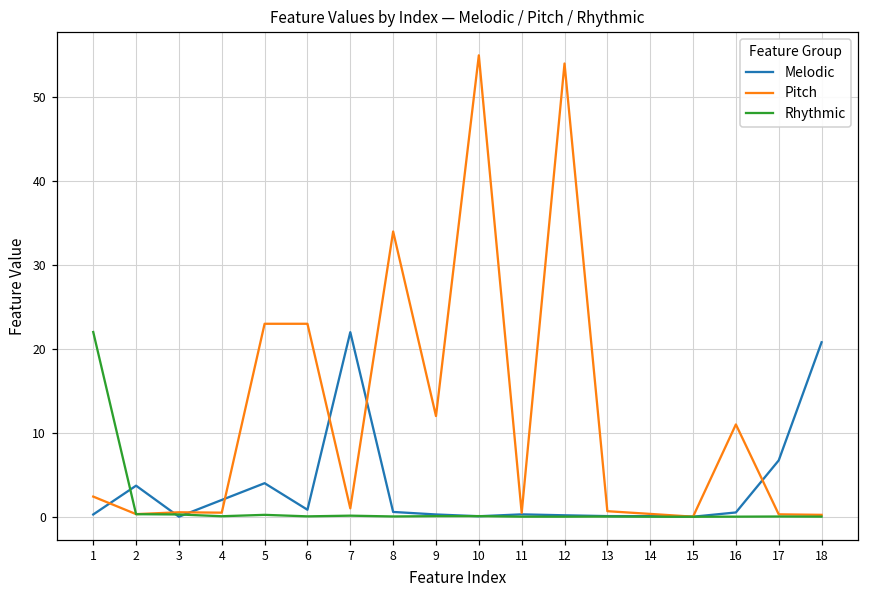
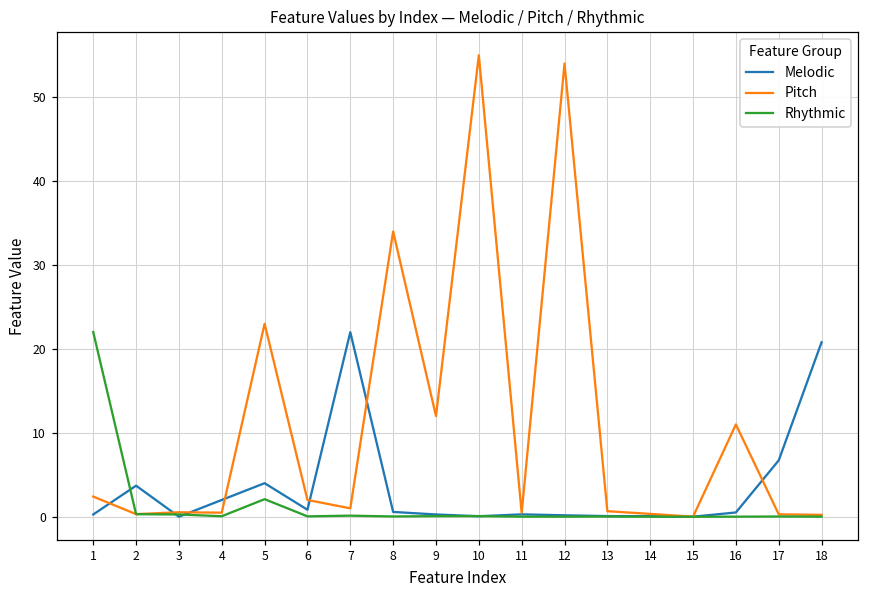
  {
    "Melodic": {
      "1": 0,
      "2": 4,
      "4": 2,
      "5": 4,
      "6": 1,
      "7": 22,
      "8": 1,
      "16": 1,
      "17": 7,
      "18": 21
    },
    "Pitch": {
      "1": 2,
      "4": 0,
      "5": 23,
-     "6": 23,
+     "6": 2,
      "7": 1,
      "8": 34,
      "9": 12,
      "10": 55,
      "12": 54,
      "13": 1,
      "16": 11
    },
    "Rhythmic": {
      "1": 22,
      "4": 0,
-     "5": 0,
+     "5": 2,
      "6": 0,
      "7": 0,
      "8": 0,
      "16": 0
    }
  }
